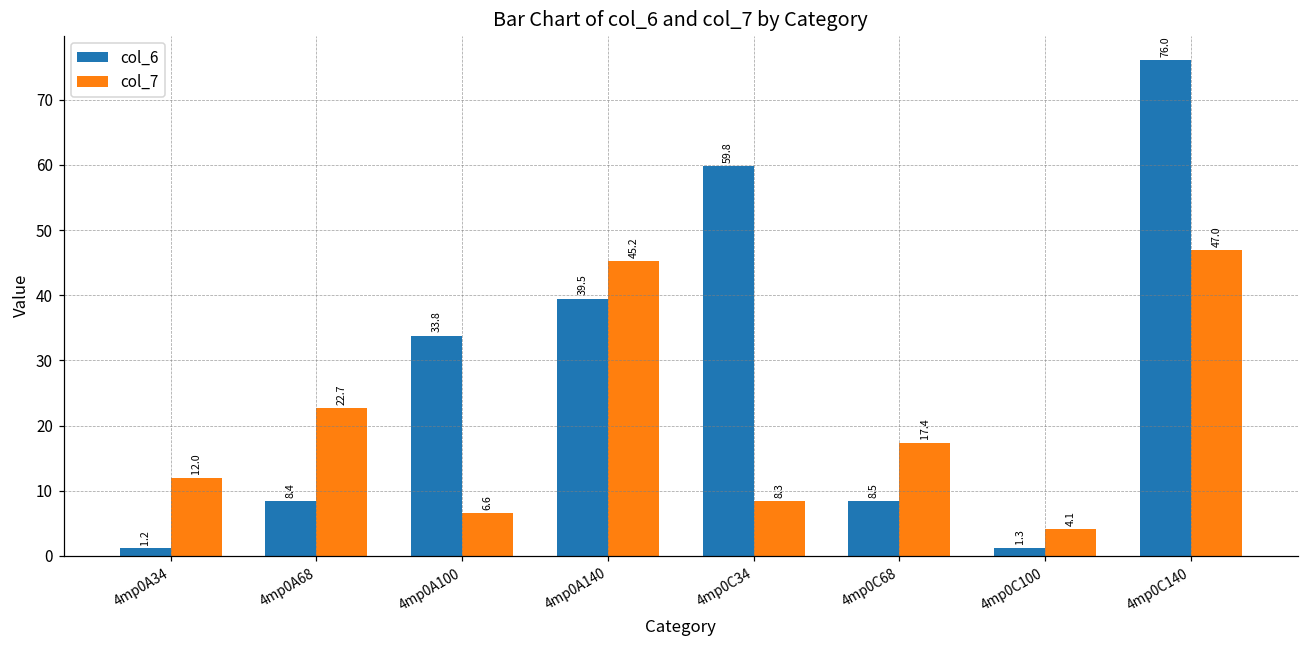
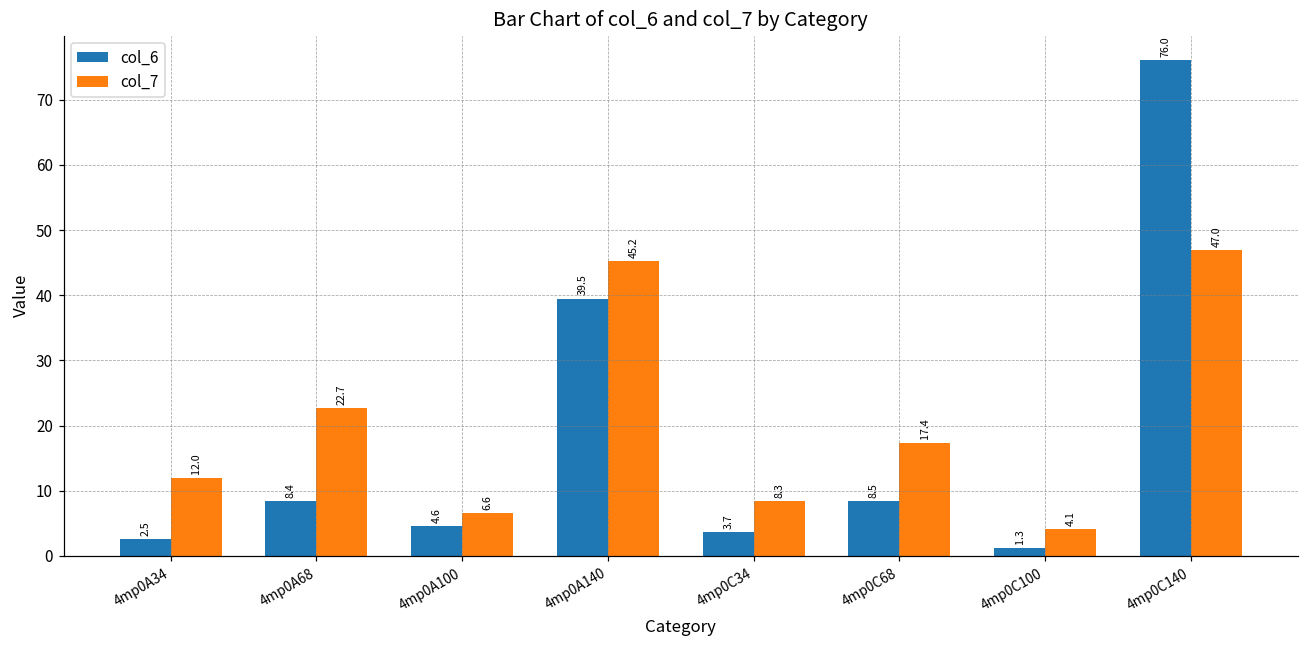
  {
    "col_6": {
-     "4mp0A34": 1.2,
+     "4mp0A34": 2.5,
      "4mp0A68": 8.4,
-     "4mp0A100": 33.8,
+     "4mp0A100": 4.6,
      "4mp0A140": 39.5,
-     "4mp0C34": 59.8,
+     "4mp0C34": 3.7,
      "4mp0C68": 8.5,
      "4mp0C100": 1.3,
      "4mp0C140": 76.0
    },
    "col_7": {
      "4mp0A34": 12.0,
      "4mp0A68": 22.7,
      "4mp0A100": 6.6,
      "4mp0A140": 45.2,
      "4mp0C34": 8.3,
      "4mp0C68": 17.4,
      "4mp0C100": 4.1,
      "4mp0C140": 47.0
    }
  }
